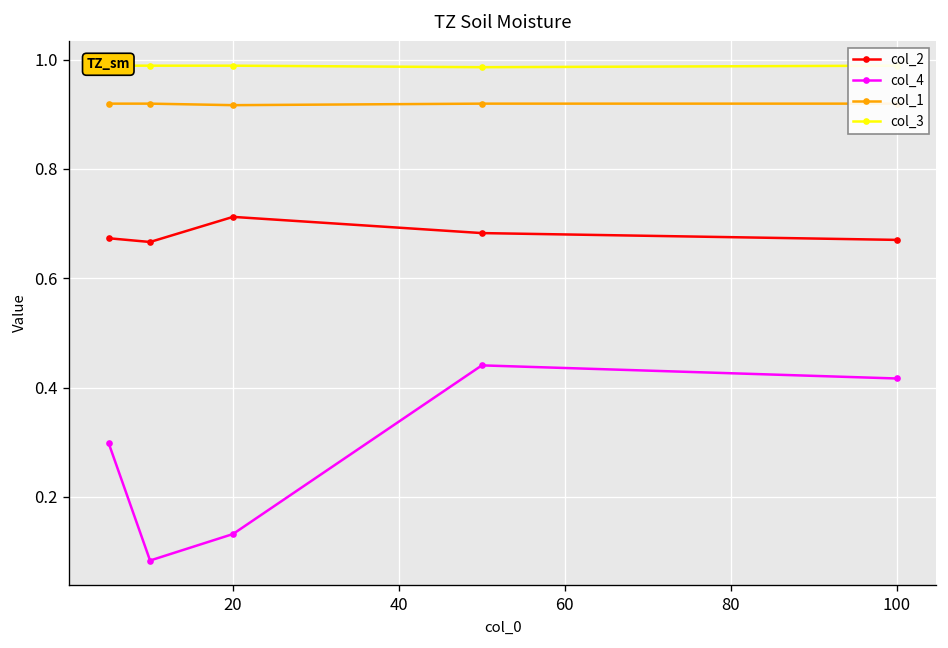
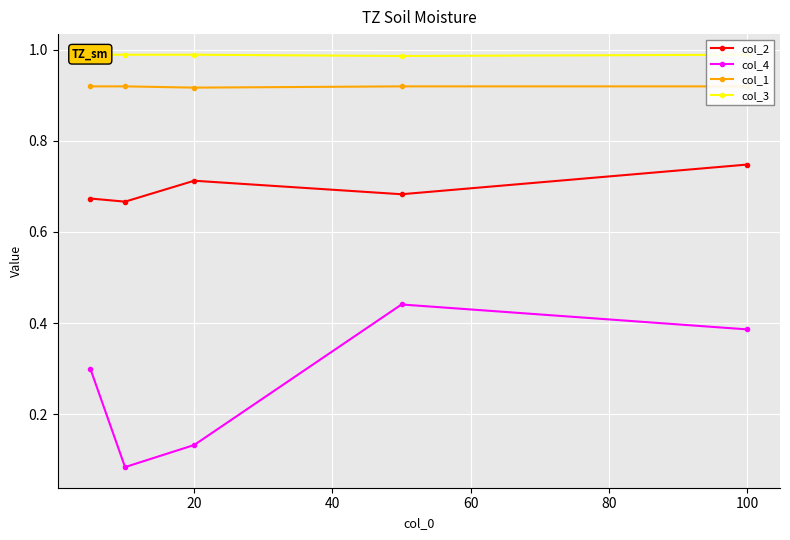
  {
    "col_2": {
      "20": 0.71,
-     "100": 0.67
+     "100": 0.75
    },
    "col_4": {
      "20": 0.13,
-     "100": 0.42
+     "100": 0.39
    },
    "col_1": {
      "20": 0.92
    },
    "col_3": {
      "20": 0.99
    }
  }
